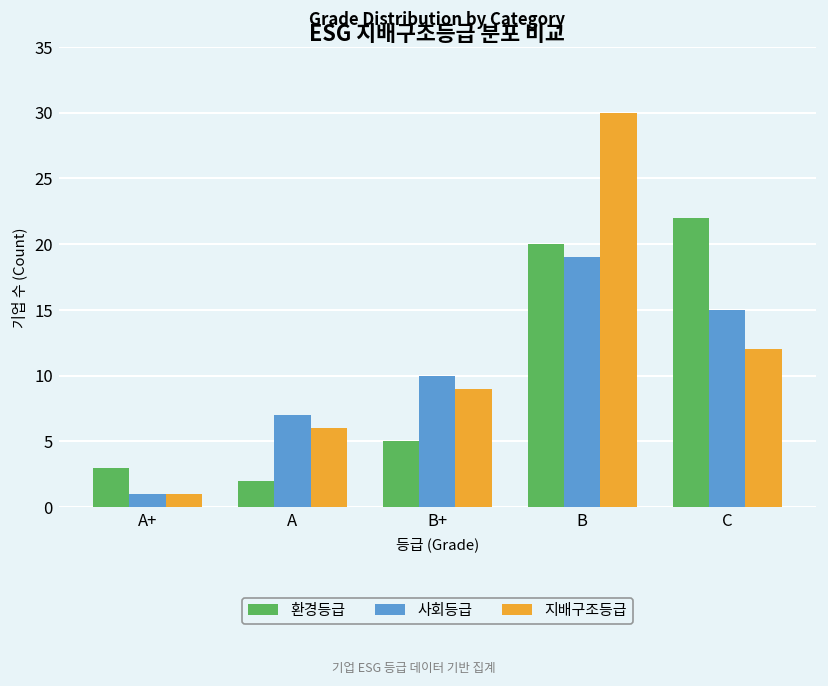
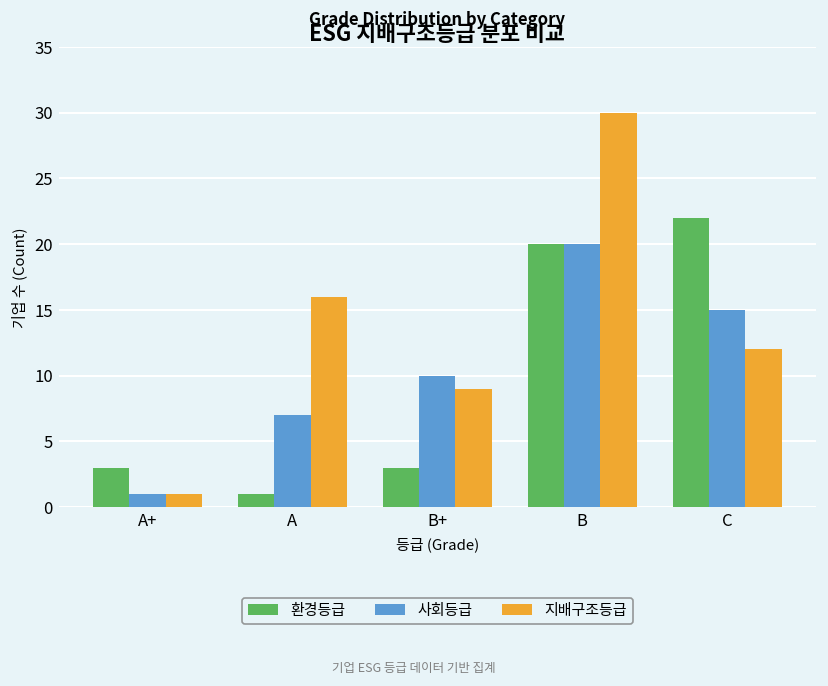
  {
    "환경등급": {
      "A+": 3,
-     "A": 2,
-     "B+": 5,
+     "A": 1,
+     "B+": 3,
      "B": 20,
      "C": 22
    },
    "사회등급": {
      "A+": 1,
      "A": 7,
      "B+": 10,
-     "B": 19,
+     "B": 20,
      "C": 15
    },
    "지배구조등급": {
      "A+": 1,
-     "A": 6,
+     "A": 16,
      "B+": 9,
      "B": 30,
      "C": 12
    }
  }
